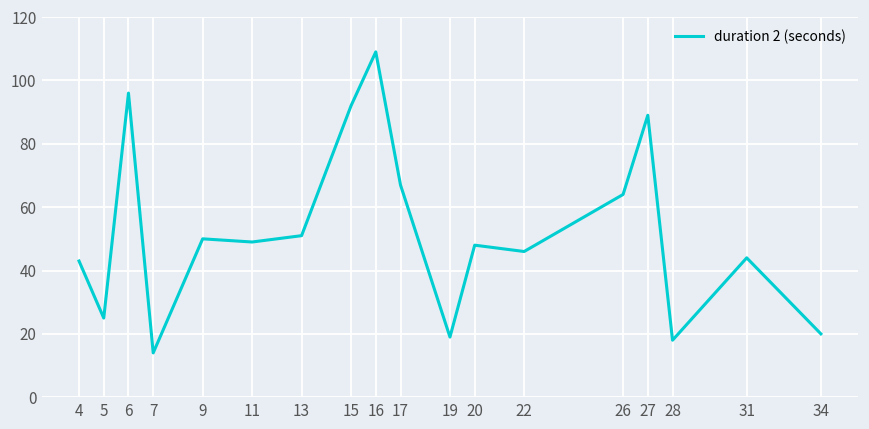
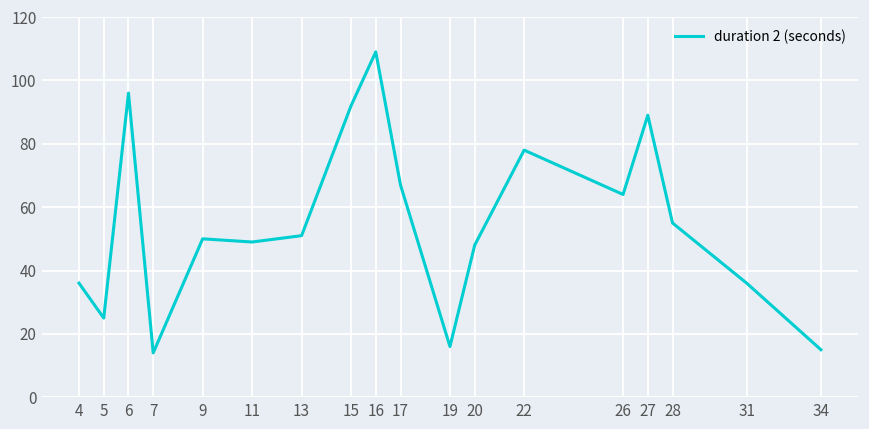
  {
-   "4": 43,
+   "4": 36,
    "5": 25,
    "6": 96,
    "7": 14,
    "9": 50,
    "11": 49,
    "13": 51,
    "15": 92,
    "16": 109,
    "17": 67,
-   "19": 19,
+   "19": 16,
    "20": 48,
-   "22": 46,
+   "22": 78,
    "26": 64,
    "27": 89,
-   "28": 18,
-   "31": 44,
-   "34": 20
+   "28": 55,
+   "31": 36,
+   "34": 15
  }
